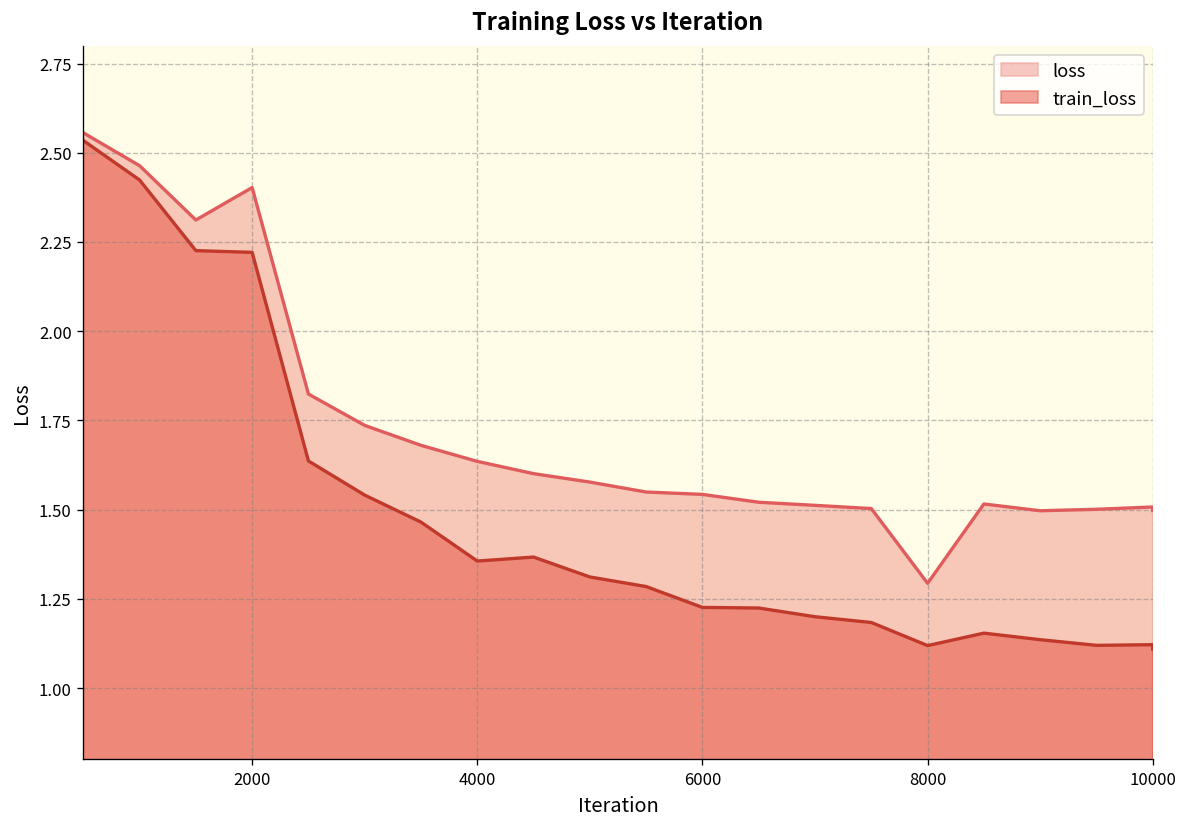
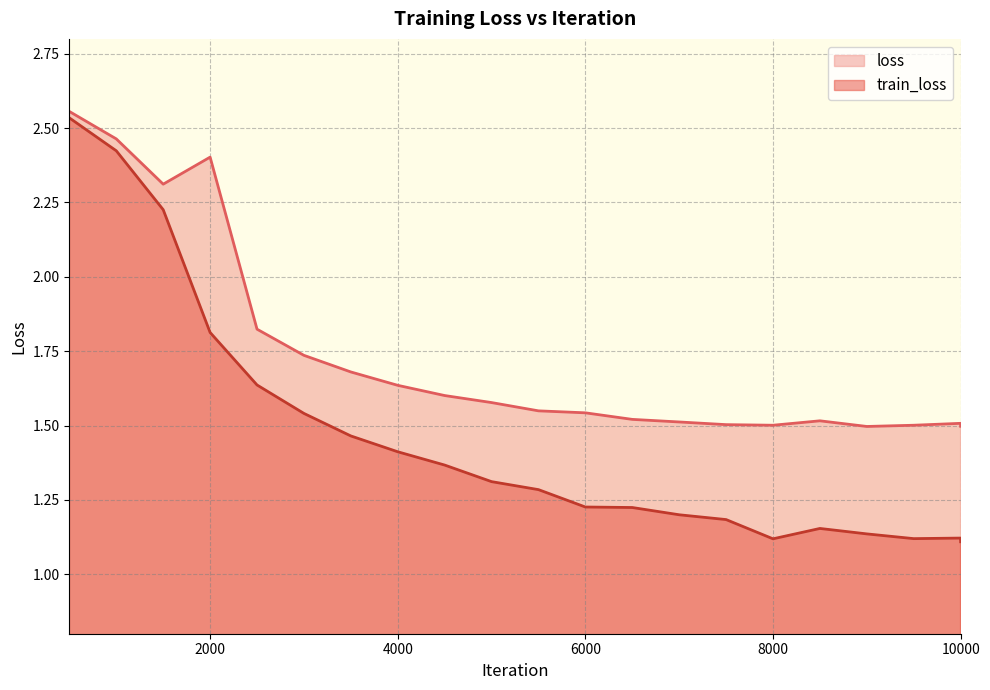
  {
    "loss": {
      "2000": 2.40,
      "4000": 1.64,
      "6000": 1.54,
-     "8000": 1.29,
+     "8000": 1.50,
      "10000": 1.50
    },
    "train_loss": {
-     "2000": 2.22,
-     "4000": 1.36,
+     "2000": 1.81,
+     "4000": 1.41,
      "6000": 1.23,
      "8000": 1.12,
      "10000": 1.11
    }
  }
